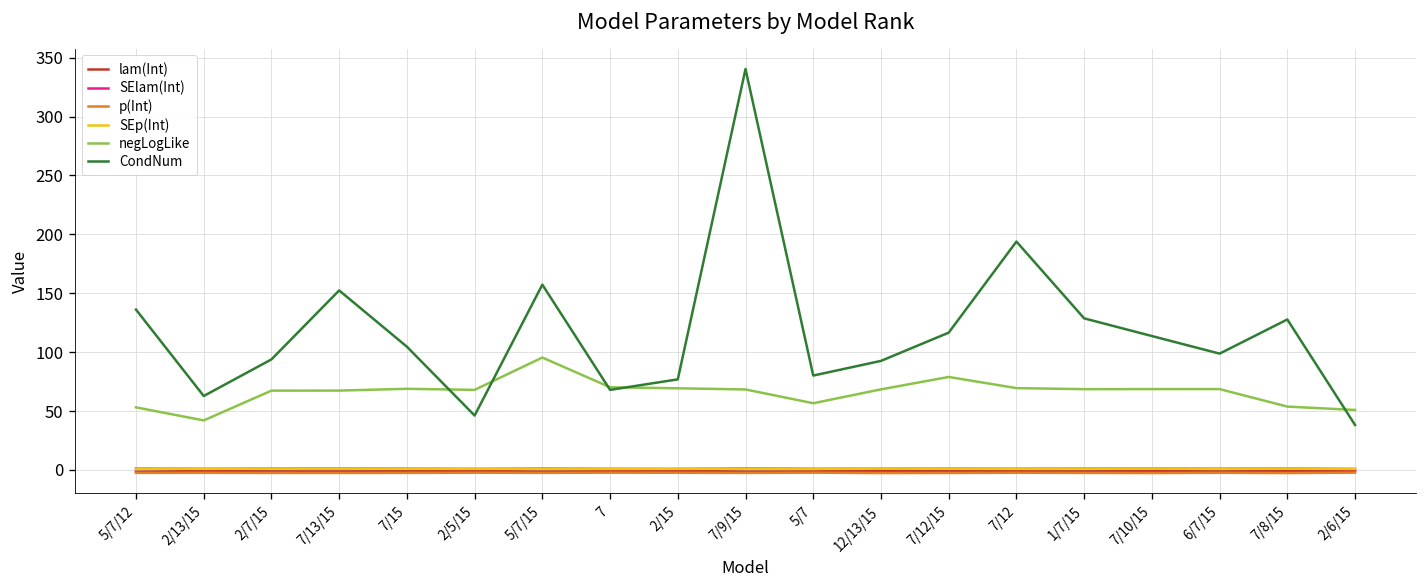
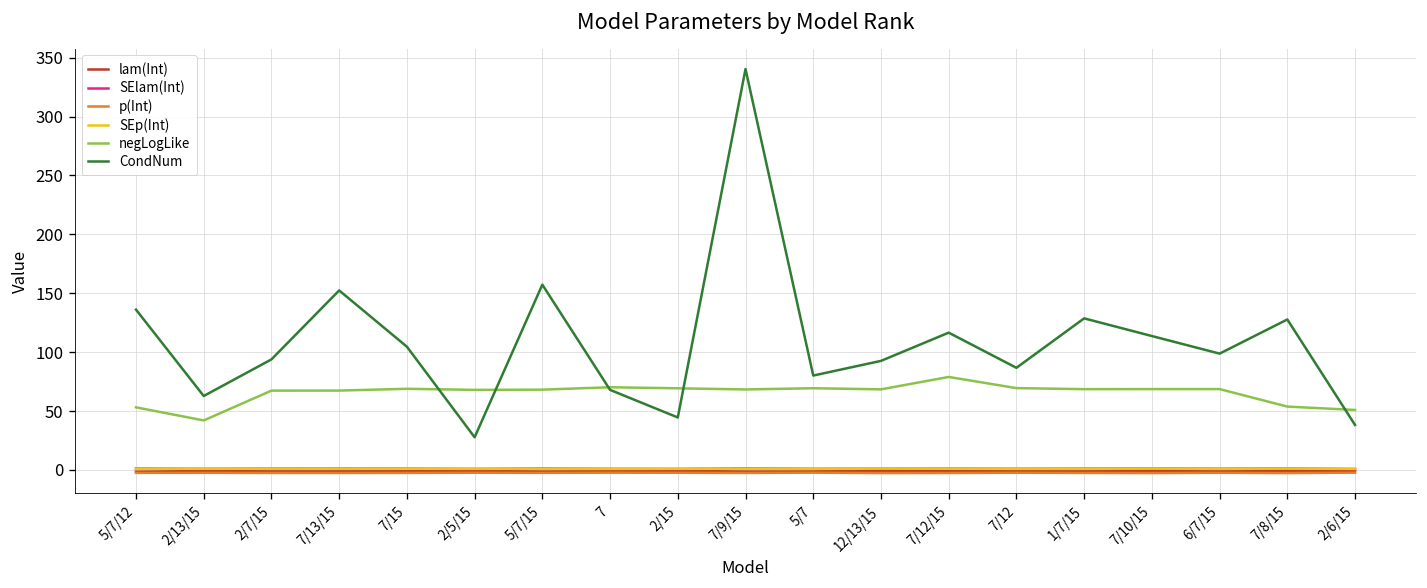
  {
    "negLogLike": {
      "5/7/12": 50,
      "2/13/15": 40,
      "2/7/15": 70,
      "7/13/15": 70,
      "7/15": 70,
      "2/5/15": 70,
-     "5/7/15": 100,
+     "5/7/15": 70,
      "2/15": 70,
      "7/9/15": 70,
-     "5/7": 60,
+     "5/7": 70,
      "12/13/15": 70,
      "7/12/15": 80,
      "7/12": 70,
      "1/7/15": 70,
      "7/10/15": 70,
      "6/7/15": 70,
      "7/8/15": 50,
      "2/6/15": 50
    },
    "CondNum": {
      "5/7/12": 140,
      "2/13/15": 60,
      "2/7/15": 90,
      "7/13/15": 150,
      "7/15": 100,
-     "2/5/15": 50,
+     "2/5/15": 30,
      "5/7/15": 160,
-     "2/15": 80,
+     "2/15": 40,
      "7/9/15": 340,
      "5/7": 80,
      "12/13/15": 90,
      "7/12/15": 120,
-     "7/12": 190,
+     "7/12": 90,
      "1/7/15": 130,
      "7/10/15": 110,
      "6/7/15": 100,
      "7/8/15": 130,
      "2/6/15": 40
    }
  }
